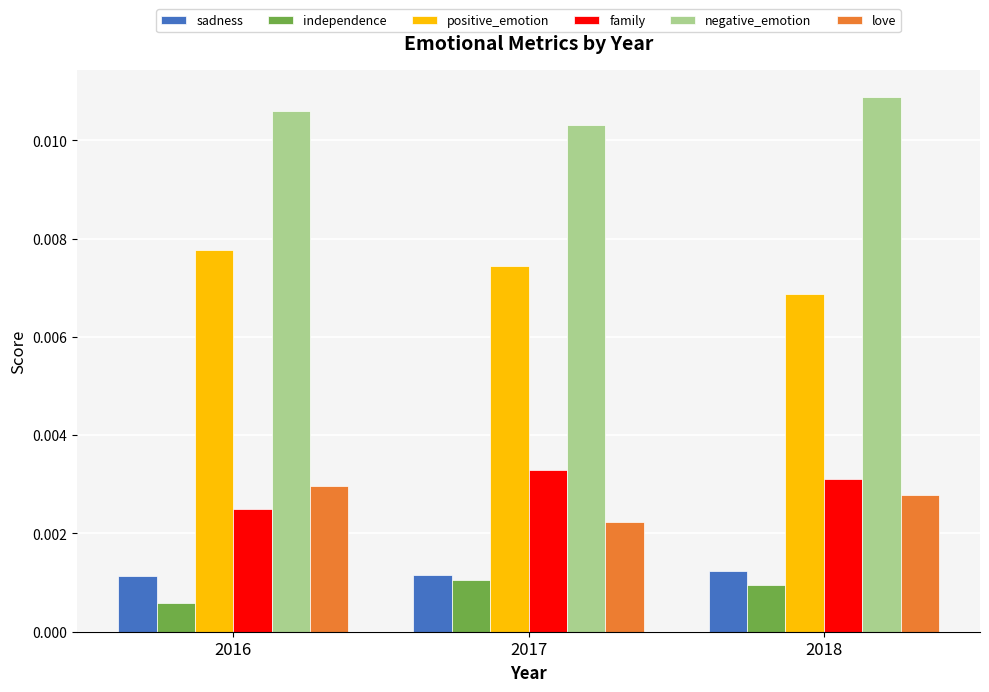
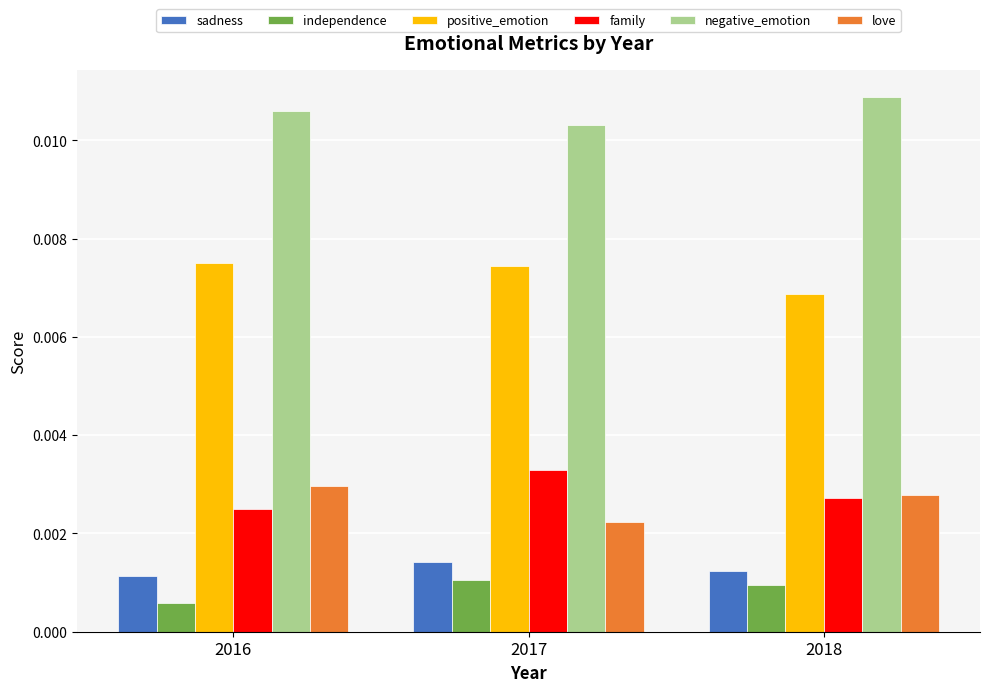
  {
    "sadness": {
      "2016": 0.0011,
-     "2017": 0.0012,
+     "2017": 0.0014,
      "2018": 0.0012
    },
    "independence": {
      "2016": 0.0006,
      "2017": 0.0011,
      "2018": 0.0010
    },
    "positive_emotion": {
-     "2016": 0.0078,
+     "2016": 0.0075,
      "2017": 0.0074,
      "2018": 0.0069
    },
    "family": {
      "2016": 0.0025,
      "2017": 0.0033,
-     "2018": 0.0031
+     "2018": 0.0027
    },
    "negative_emotion": {
      "2016": 0.0106,
      "2017": 0.0103,
      "2018": 0.0109
    },
    "love": {
      "2016": 0.0030,
      "2017": 0.0022,
      "2018": 0.0028
    }
  }
